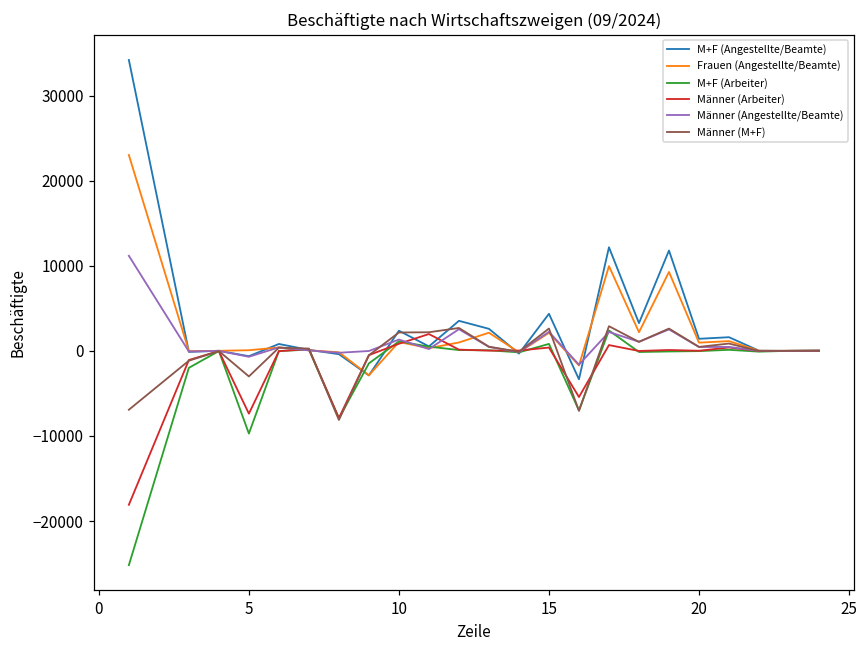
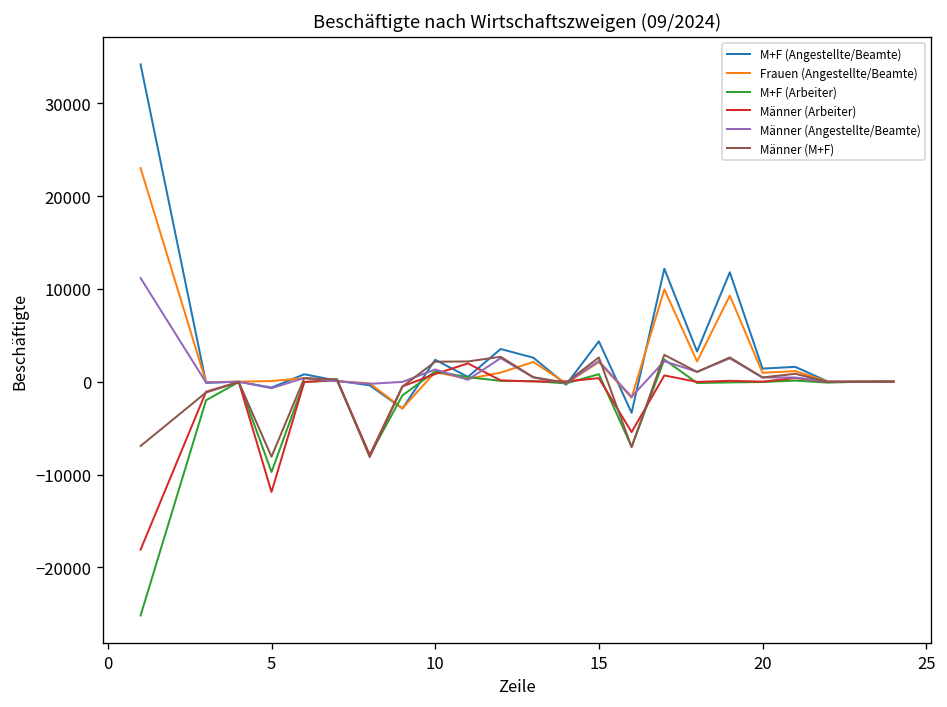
  {
    "M+F (Angestellte/Beamte)": {
      "15": 4000,
      "20": 1000
    },
    "Frauen (Angestellte/Beamte)": {
      "5": 0,
      "20": 1000
    },
    "M+F (Arbeiter)": {
      "5": -10000,
      "15": 1000
    },
    "Männer (Arbeiter)": {
-     "5": -7000,
+     "5": -12000,
      "15": 0
    },
    "Männer (M+F)": {
-     "5": -3000,
+     "5": -8000,
      "15": 3000
    }
  }
